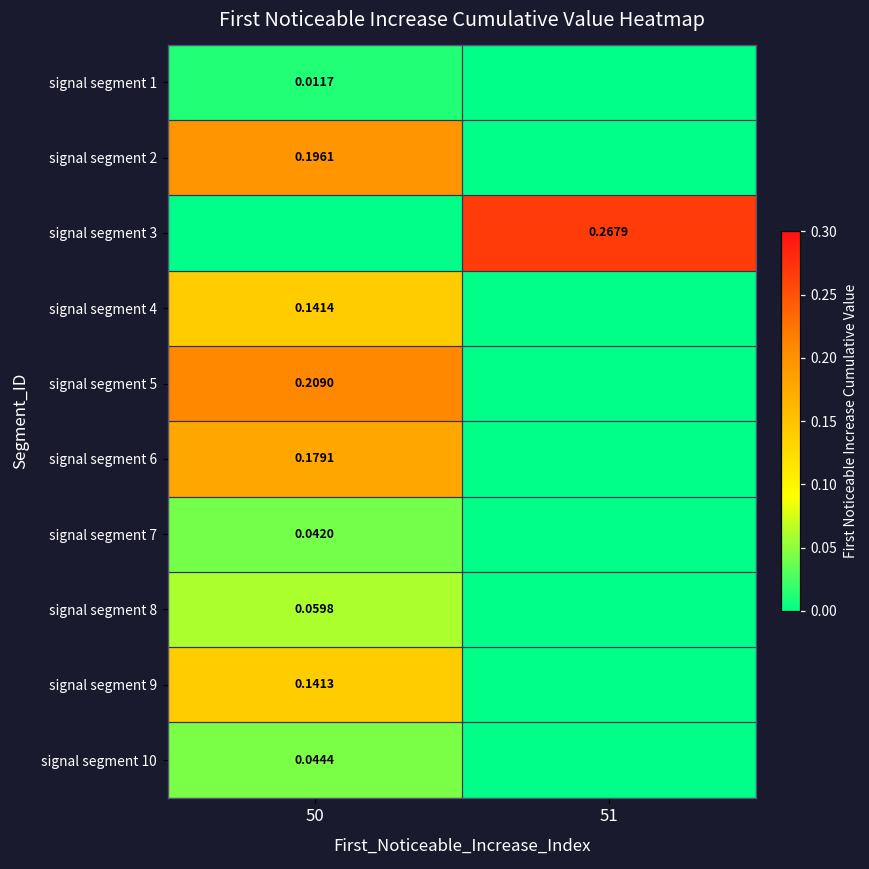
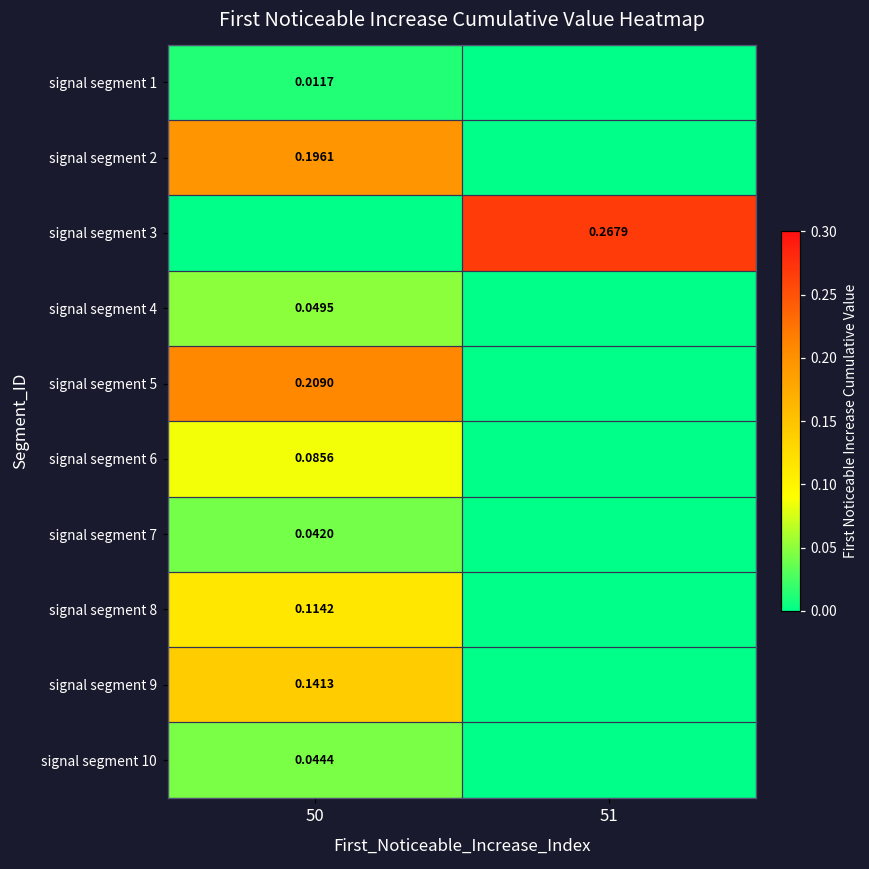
  {
    "signal segment 1": {
      "50": 0.0117
    },
    "signal segment 2": {
      "50": 0.1961
    },
    "signal segment 3": {
      "51": 0.2679
    },
    "signal segment 4": {
-     "50": 0.1414
+     "50": 0.0495
    },
    "signal segment 5": {
      "50": 0.2090
    },
    "signal segment 6": {
-     "50": 0.1791
+     "50": 0.0856
    },
    "signal segment 7": {
      "50": 0.0420
    },
    "signal segment 8": {
-     "50": 0.0598
+     "50": 0.1142
    },
    "signal segment 9": {
      "50": 0.1413
    },
    "signal segment 10": {
      "50": 0.0444
    }
  }
